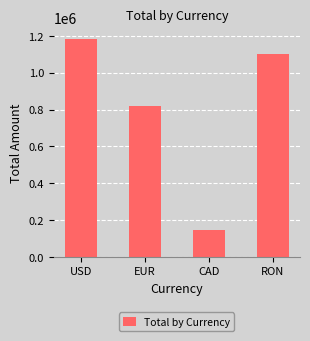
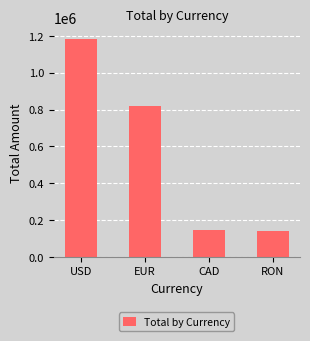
  {
    "USD": 1190000,
    "EUR": 820000,
    "CAD": 150000,
-   "RON": 1100000
+   "RON": 140000
  }
